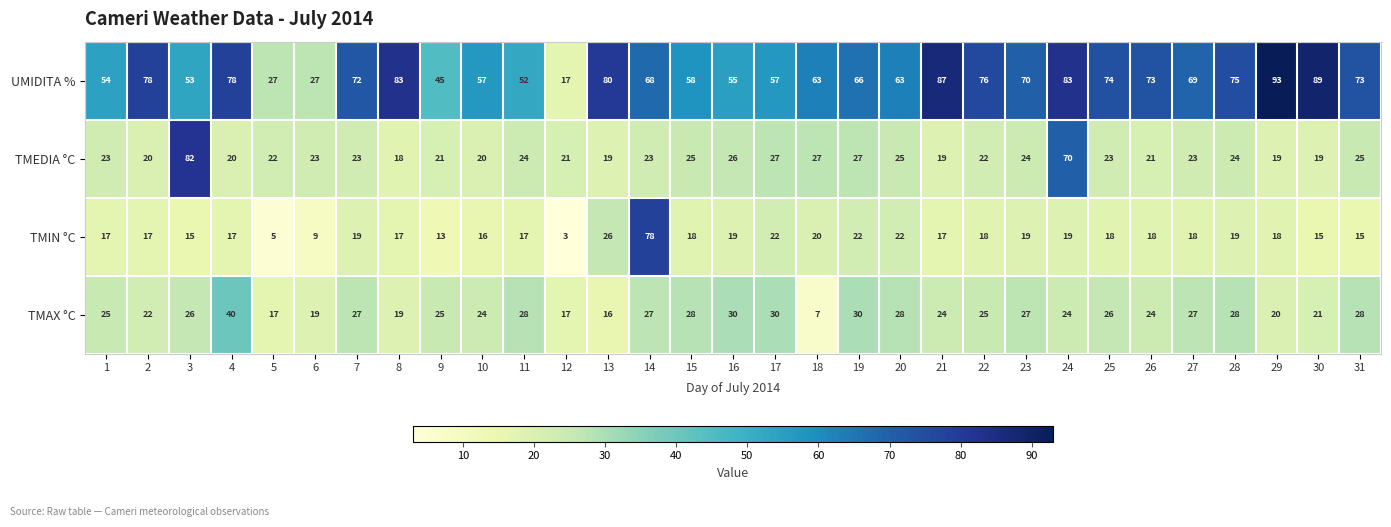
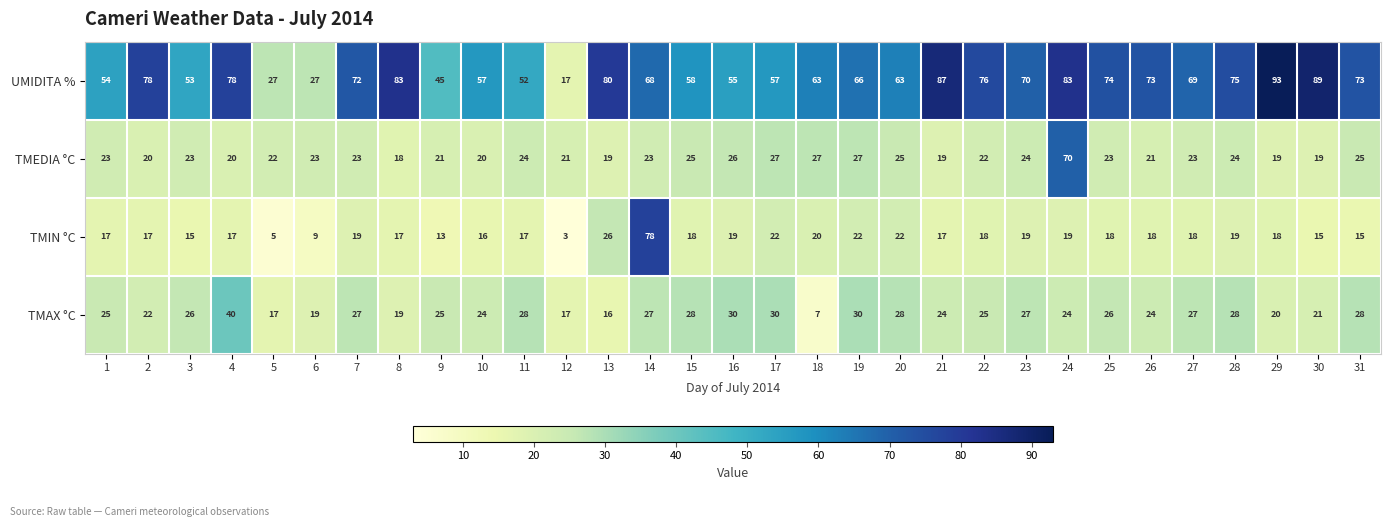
  {
    "UMIDITA %": {
      "1": 54,
      "2": 78,
      "3": 53,
      "4": 78,
      "5": 27,
      "6": 27,
      "7": 72,
      "8": 83,
      "9": 45,
      "10": 57,
      "11": 52,
      "12": 17,
      "13": 80,
      "14": 68,
      "15": 58,
      "16": 55,
      "17": 57,
      "18": 63,
      "19": 66,
      "20": 63,
      "21": 87,
      "22": 76,
      "23": 70,
      "24": 83,
      "25": 74,
      "26": 73,
      "27": 69,
      "28": 75,
      "29": 93,
      "30": 89,
      "31": 73
    },
    "TMEDIA °C": {
      "1": 23,
      "2": 20,
-     "3": 82,
+     "3": 23,
      "4": 20,
      "5": 22,
      "6": 23,
      "7": 23,
      "8": 18,
      "9": 21,
      "10": 20,
      "11": 24,
      "12": 21,
      "13": 19,
      "14": 23,
      "15": 25,
      "16": 26,
      "17": 27,
      "18": 27,
      "19": 27,
      "20": 25,
      "21": 19,
      "22": 22,
      "23": 24,
      "24": 70,
      "25": 23,
      "26": 21,
      "27": 23,
      "28": 24,
      "29": 19,
      "30": 19,
      "31": 25
    },
    "TMIN °C": {
      "1": 17,
      "2": 17,
      "3": 15,
      "4": 17,
      "5": 5,
      "6": 9,
      "7": 19,
      "8": 17,
      "9": 13,
      "10": 16,
      "11": 17,
      "12": 3,
      "13": 26,
      "14": 78,
      "15": 18,
      "16": 19,
      "17": 22,
      "18": 20,
      "19": 22,
      "20": 22,
      "21": 17,
      "22": 18,
      "23": 19,
      "24": 19,
      "25": 18,
      "26": 18,
      "27": 18,
      "28": 19,
      "29": 18,
      "30": 15,
      "31": 15
    },
    "TMAX °C": {
      "1": 25,
      "2": 22,
      "3": 26,
      "4": 40,
      "5": 17,
      "6": 19,
      "7": 27,
      "8": 19,
      "9": 25,
      "10": 24,
      "11": 28,
      "12": 17,
      "13": 16,
      "14": 27,
      "15": 28,
      "16": 30,
      "17": 30,
      "18": 7,
      "19": 30,
      "20": 28,
      "21": 24,
      "22": 25,
      "23": 27,
      "24": 24,
      "25": 26,
      "26": 24,
      "27": 27,
      "28": 28,
      "29": 20,
      "30": 21,
      "31": 28
    }
  }
